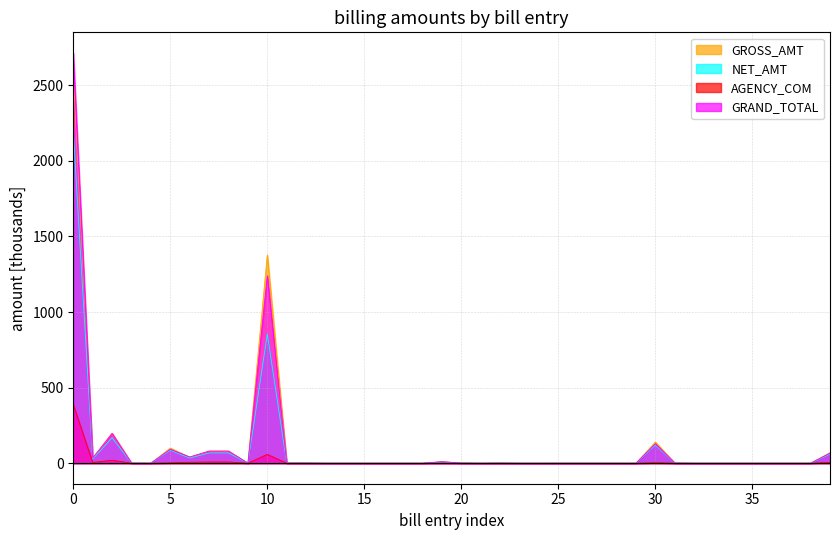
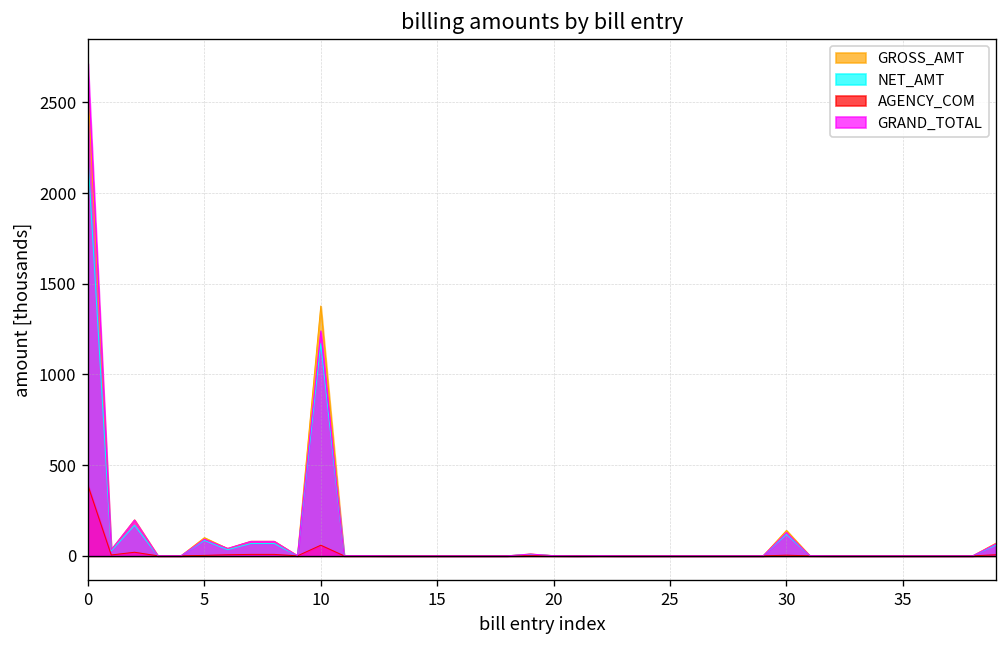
  {
    "GROSS_AMT": {
      "0": 2590,
      "10": 1380
    },
    "NET_AMT": {
      "0": 2200,
-     "10": 850
+     "10": 1170
    },
    "AGENCY_COM": {
      "0": 390,
      "5": 0,
      "10": 60,
      "30": 0
    },
    "GRAND_TOTAL": {
      "0": 2710,
      "10": 1240
    }
  }
